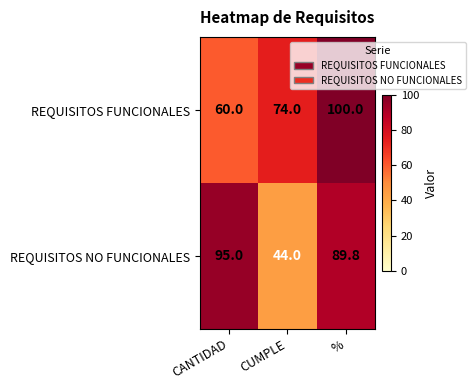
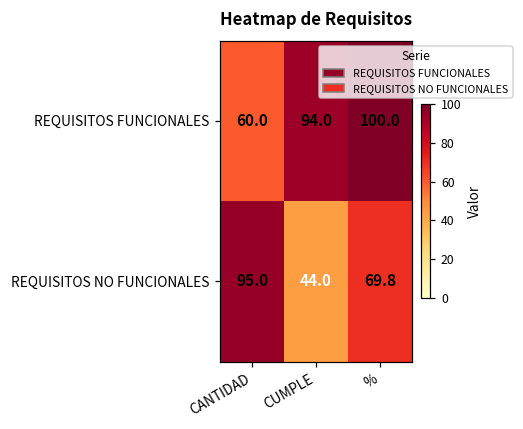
  {
    "REQUISITOS FUNCIONALES": {
      "CANTIDAD": 60.0,
-     "CUMPLE": 74.0,
+     "CUMPLE": 94.0,
      "%": 100.0
    },
    "REQUISITOS NO FUNCIONALES": {
      "CANTIDAD": 95.0,
      "CUMPLE": 44.0,
-     "%": 89.8
+     "%": 69.8
    }
  }
